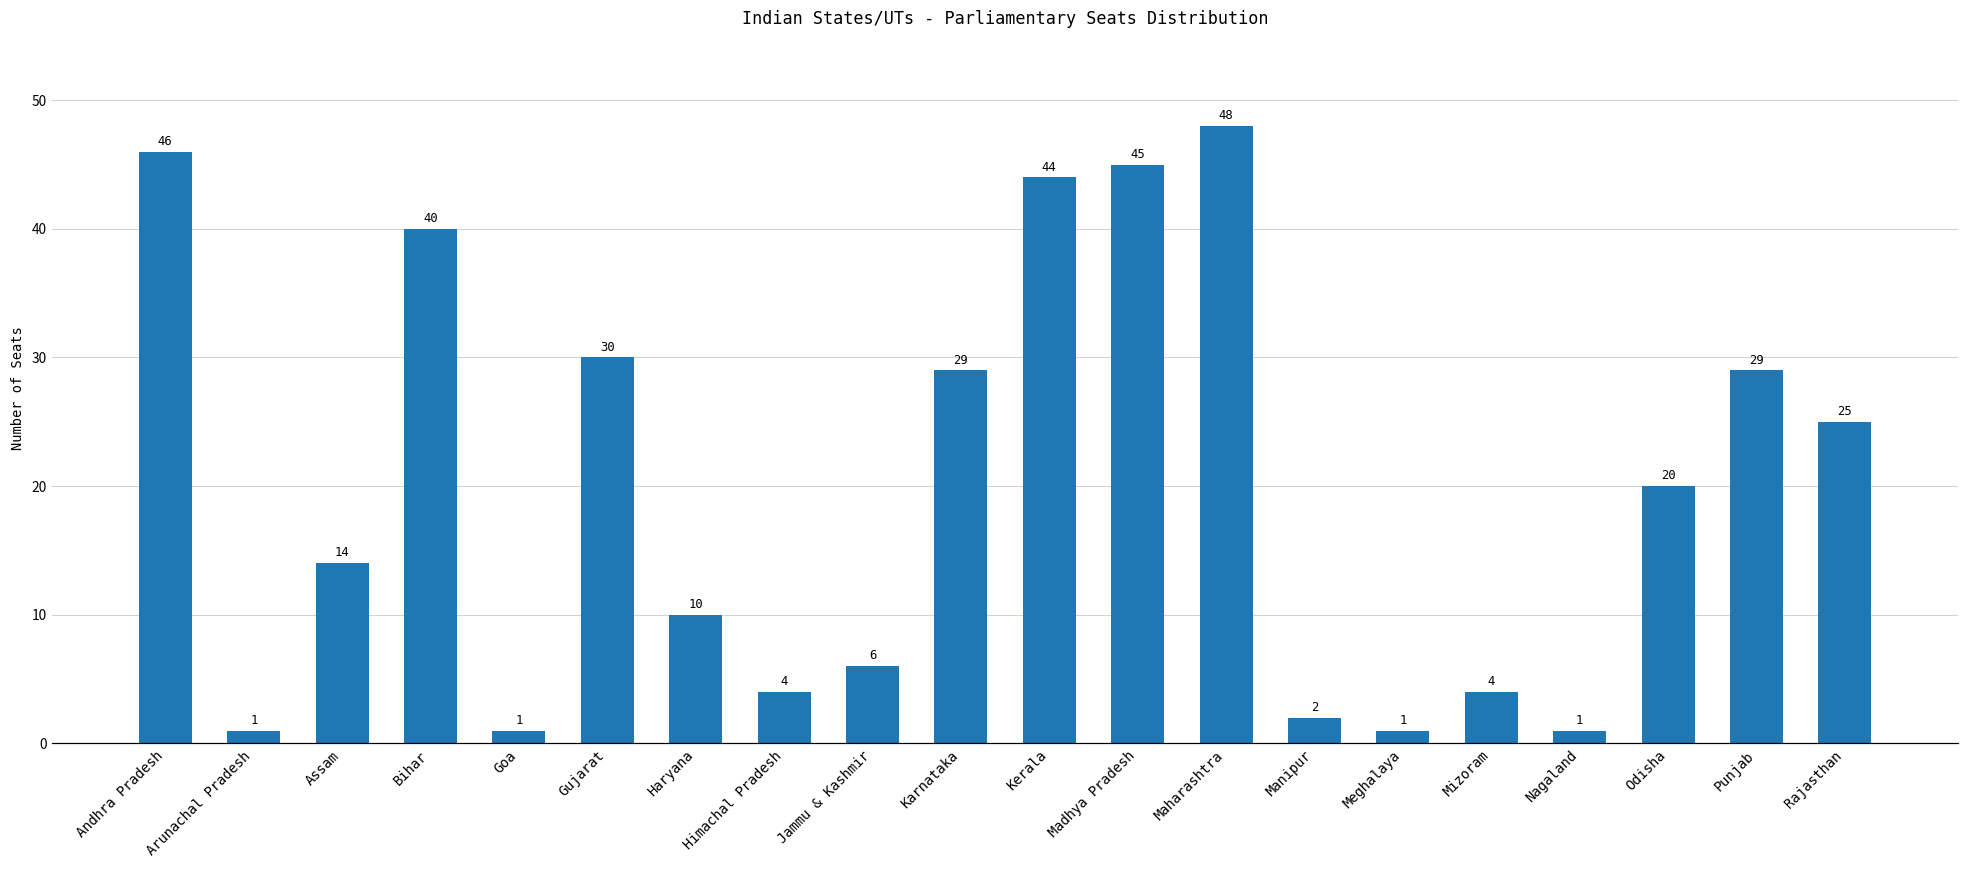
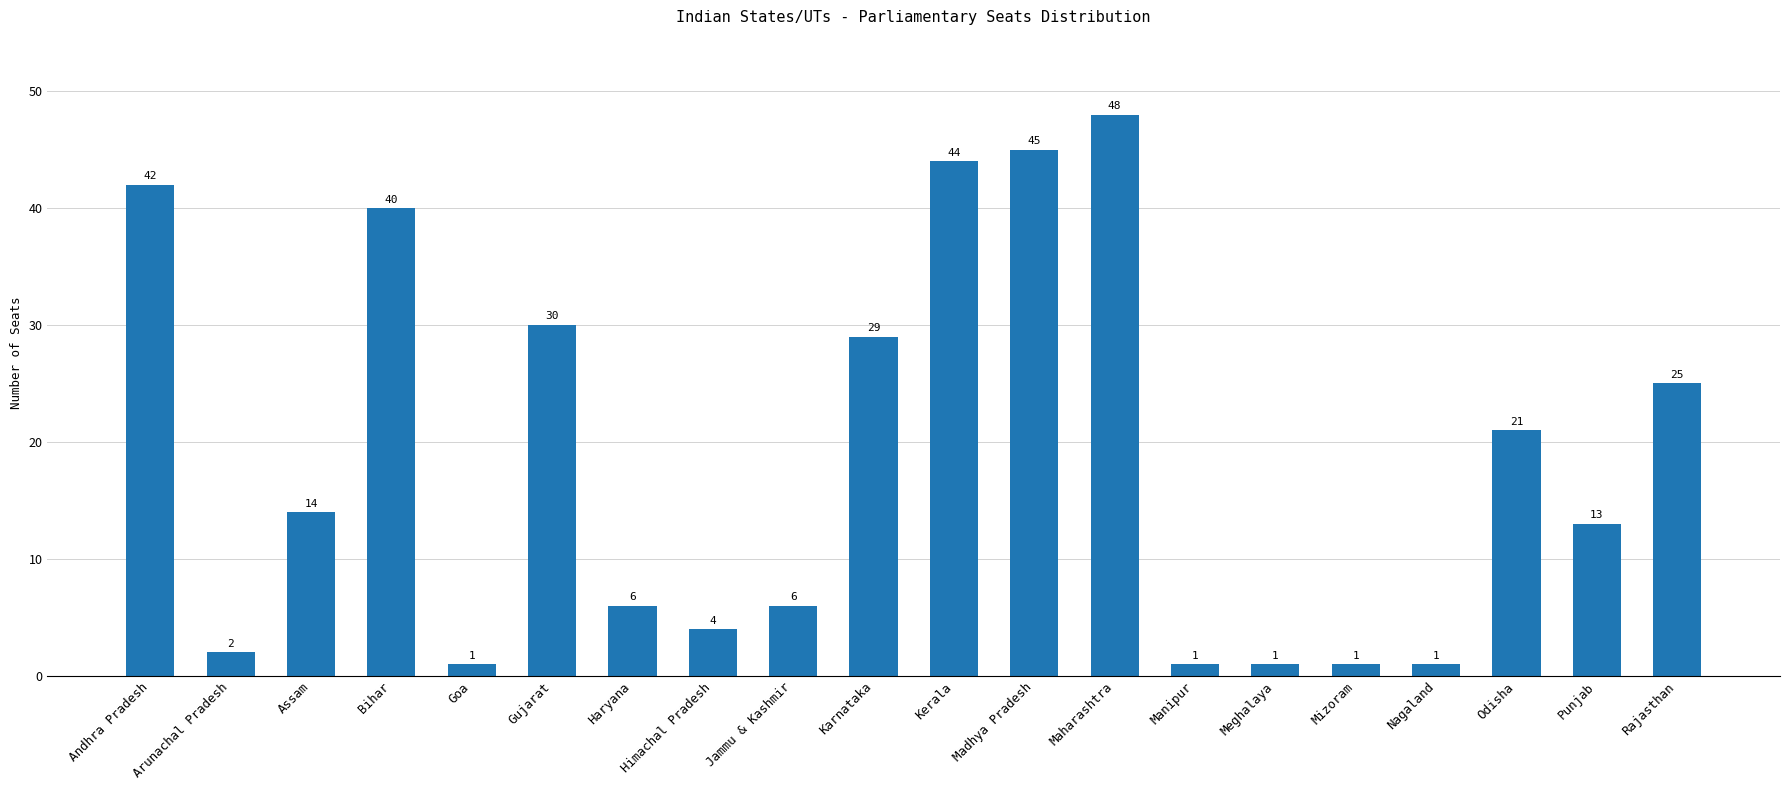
  {
-   "Andhra Pradesh": 46,
-   "Arunachal Pradesh": 1,
+   "Andhra Pradesh": 42,
+   "Arunachal Pradesh": 2,
    "Assam": 14,
    "Bihar": 40,
    "Goa": 1,
    "Gujarat": 30,
-   "Haryana": 10,
+   "Haryana": 6,
    "Himachal Pradesh": 4,
    "Jammu & Kashmir": 6,
    "Karnataka": 29,
    "Kerala": 44,
    "Madhya Pradesh": 45,
    "Maharashtra": 48,
-   "Manipur": 2,
+   "Manipur": 1,
    "Meghalaya": 1,
-   "Mizoram": 4,
+   "Mizoram": 1,
    "Nagaland": 1,
-   "Odisha": 20,
-   "Punjab": 29,
+   "Odisha": 21,
+   "Punjab": 13,
    "Rajasthan": 25
  }
